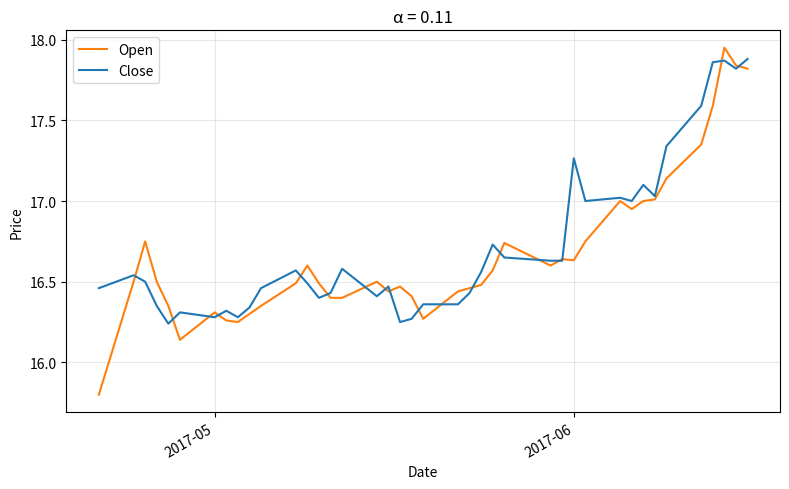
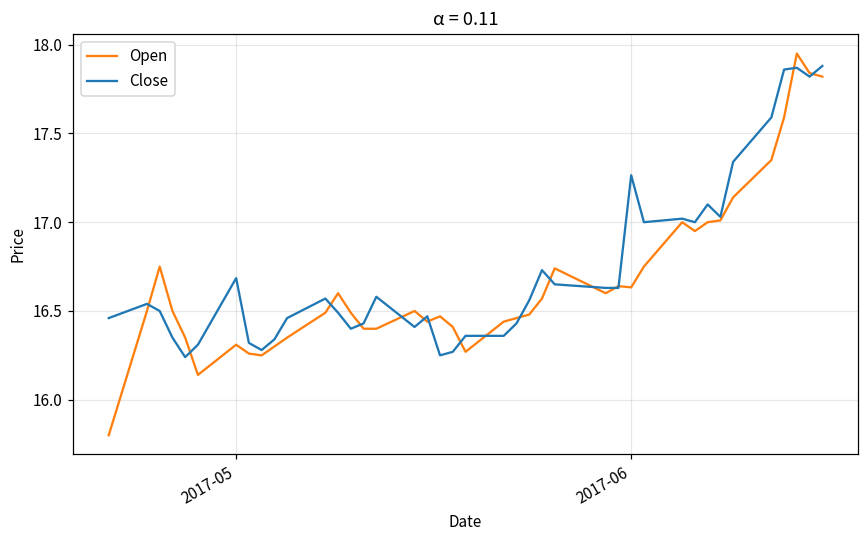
  {
    "Open": {
      "2017-05": 16.31,
      "2017-06": 16.63
    },
    "Close": {
-     "2017-05": 16.28,
+     "2017-05": 16.68,
      "2017-06": 17.26
    }
  }
